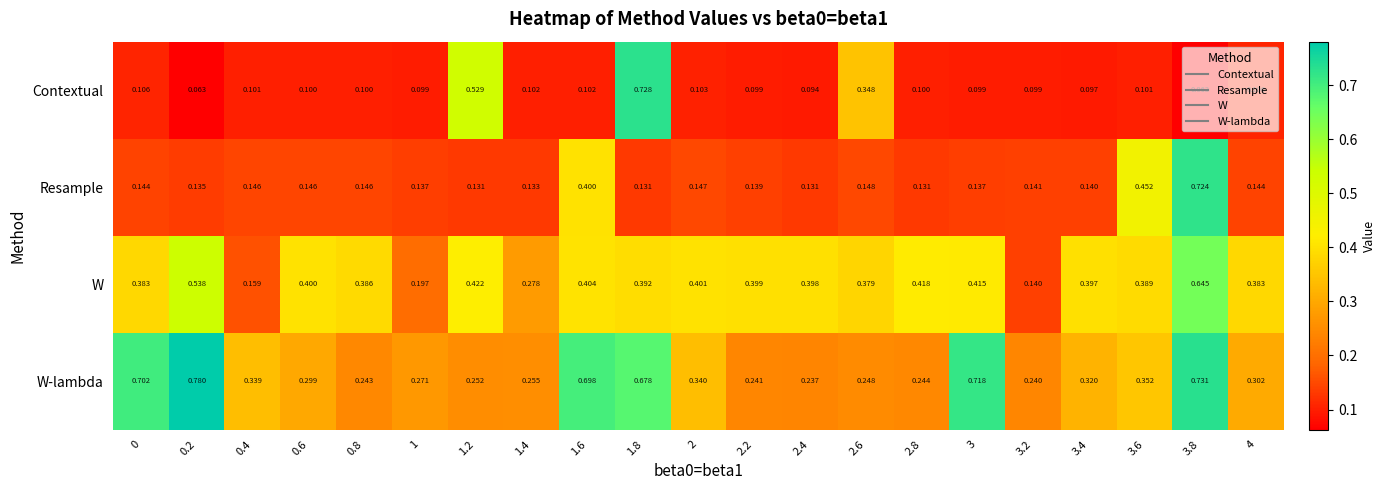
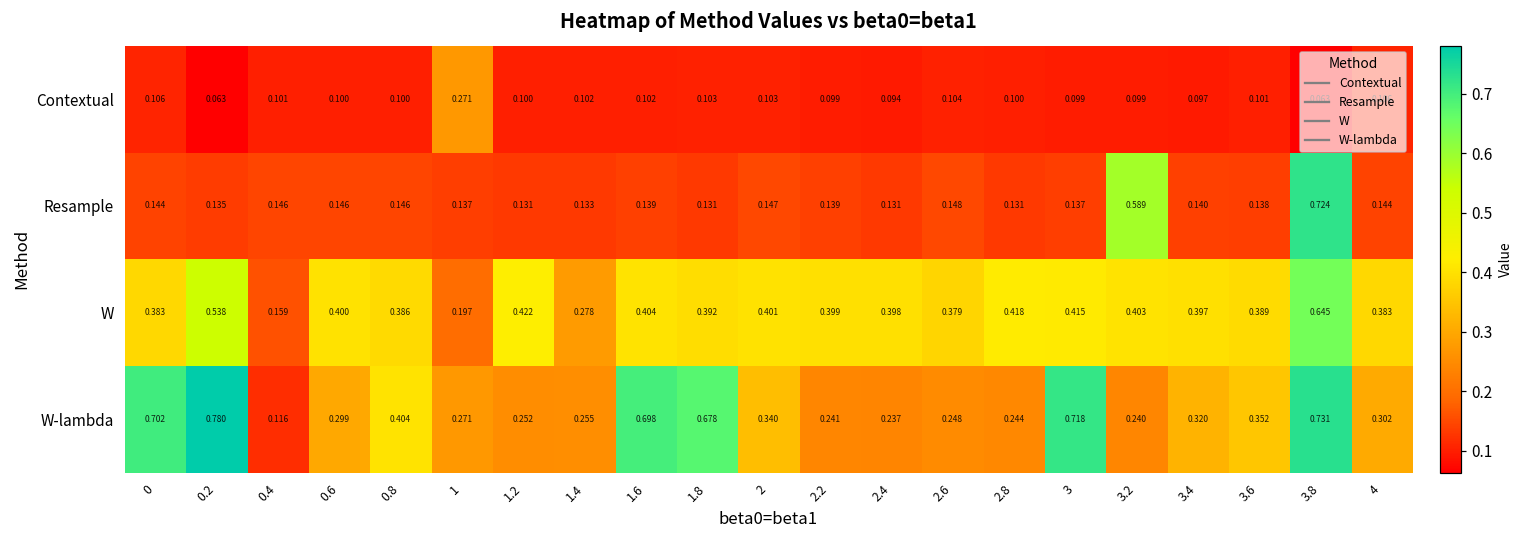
  {
    "Contextual": {
      "0": 0.106,
      "0.2": 0.063,
      "0.4": 0.101,
      "0.6": 0.100,
      "0.8": 0.100,
-     "1": 0.099,
-     "1.2": 0.529,
+     "1": 0.271,
+     "1.2": 0.100,
      "1.4": 0.102,
      "1.6": 0.102,
-     "1.8": 0.728,
+     "1.8": 0.103,
      "2": 0.103,
      "2.2": 0.099,
      "2.4": 0.094,
-     "2.6": 0.348,
+     "2.6": 0.104,
      "2.8": 0.100,
      "3": 0.099,
      "3.2": 0.099,
      "3.4": 0.097,
      "3.6": 0.101
    },
    "Resample": {
      "0": 0.144,
      "0.2": 0.135,
      "0.4": 0.146,
      "0.6": 0.146,
      "0.8": 0.146,
      "1": 0.137,
      "1.2": 0.131,
      "1.4": 0.133,
-     "1.6": 0.400,
+     "1.6": 0.139,
      "1.8": 0.131,
      "2": 0.147,
      "2.2": 0.139,
      "2.4": 0.131,
      "2.6": 0.148,
      "2.8": 0.131,
      "3": 0.137,
-     "3.2": 0.141,
+     "3.2": 0.589,
      "3.4": 0.140,
-     "3.6": 0.452,
+     "3.6": 0.138,
      "3.8": 0.724,
      "4": 0.144
    },
    "W": {
      "0": 0.383,
      "0.2": 0.538,
      "0.4": 0.159,
      "0.6": 0.400,
      "0.8": 0.386,
      "1": 0.197,
      "1.2": 0.422,
      "1.4": 0.278,
      "1.6": 0.404,
      "1.8": 0.392,
      "2": 0.401,
      "2.2": 0.399,
      "2.4": 0.398,
      "2.6": 0.379,
      "2.8": 0.418,
      "3": 0.415,
-     "3.2": 0.140,
+     "3.2": 0.403,
      "3.4": 0.397,
      "3.6": 0.389,
      "3.8": 0.645,
      "4": 0.383
    },
    "W-lambda": {
      "0": 0.702,
      "0.2": 0.780,
-     "0.4": 0.339,
+     "0.4": 0.116,
      "0.6": 0.299,
-     "0.8": 0.243,
+     "0.8": 0.404,
      "1": 0.271,
      "1.2": 0.252,
      "1.4": 0.255,
      "1.6": 0.698,
      "1.8": 0.678,
      "2": 0.340,
      "2.2": 0.241,
      "2.4": 0.237,
      "2.6": 0.248,
      "2.8": 0.244,
      "3": 0.718,
      "3.2": 0.240,
      "3.4": 0.320,
      "3.6": 0.352,
      "3.8": 0.731,
      "4": 0.302
    }
  }
